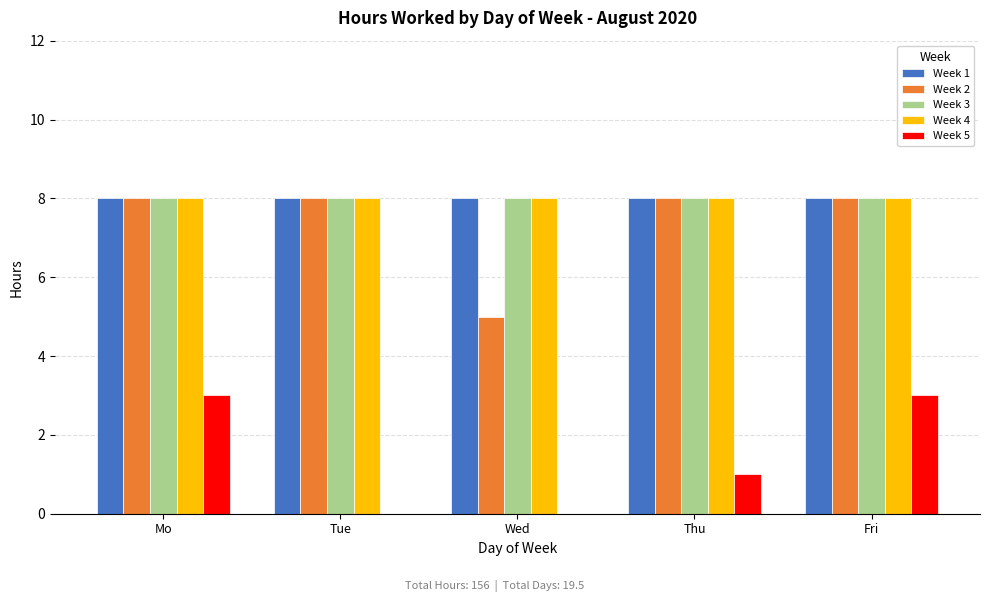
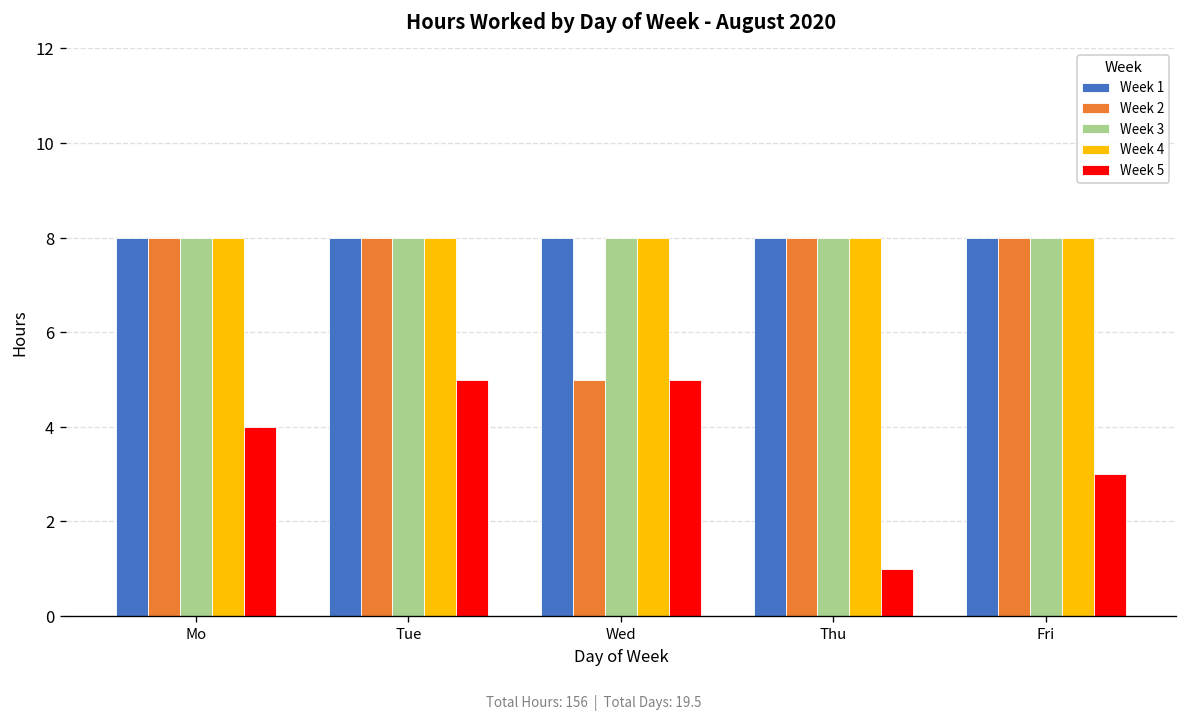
  {
    "Week 1": {
      "Mo": 8,
      "Tue": 8,
      "Wed": 8,
      "Thu": 8,
      "Fri": 8
    },
    "Week 2": {
      "Mo": 8,
      "Tue": 8,
      "Wed": 5,
      "Thu": 8,
      "Fri": 8
    },
    "Week 3": {
      "Mo": 8,
      "Tue": 8,
      "Wed": 8,
      "Thu": 8,
      "Fri": 8
    },
    "Week 4": {
      "Mo": 8,
      "Tue": 8,
      "Wed": 8,
      "Thu": 8,
      "Fri": 8
    },
    "Week 5": {
-     "Mo": 3,
-     "Tue": 0,
-     "Wed": 0,
+     "Mo": 4,
+     "Tue": 5,
+     "Wed": 5,
      "Thu": 1,
      "Fri": 3
    }
  }
